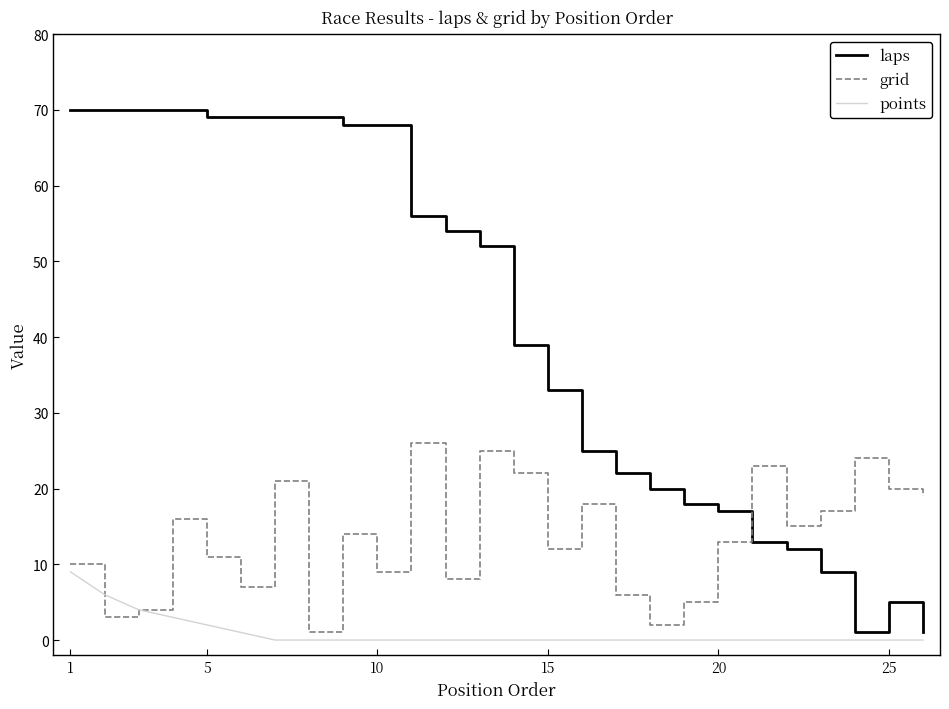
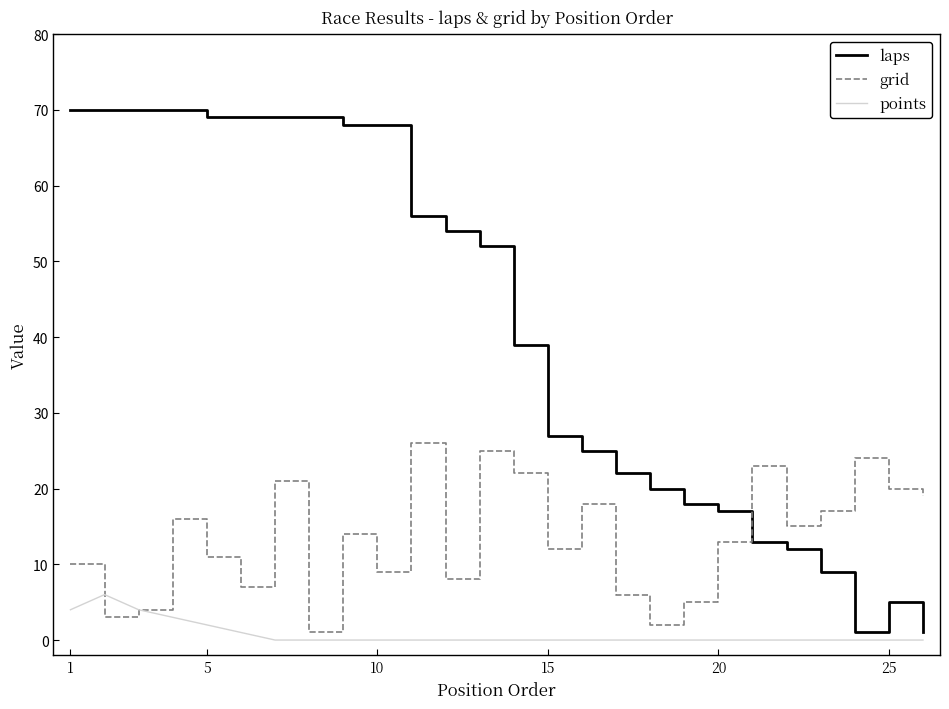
  {
    "laps": {
      "1": 70,
      "5": 69,
      "10": 68,
-     "15": 33,
+     "15": 27,
      "20": 17,
      "25": 5
    },
    "grid": {
      "1": 10,
      "5": 11,
      "10": 9,
      "15": 12,
      "20": 13,
      "25": 20
    },
    "points": {
-     "1": 9,
+     "1": 4,
      "5": 2,
      "10": 0,
      "15": 0,
      "20": 0,
      "25": 0
    }
  }
